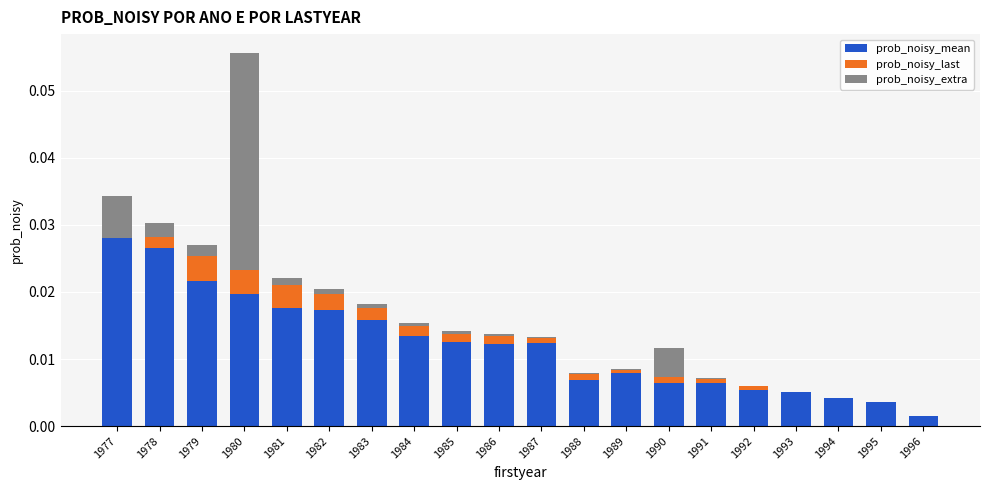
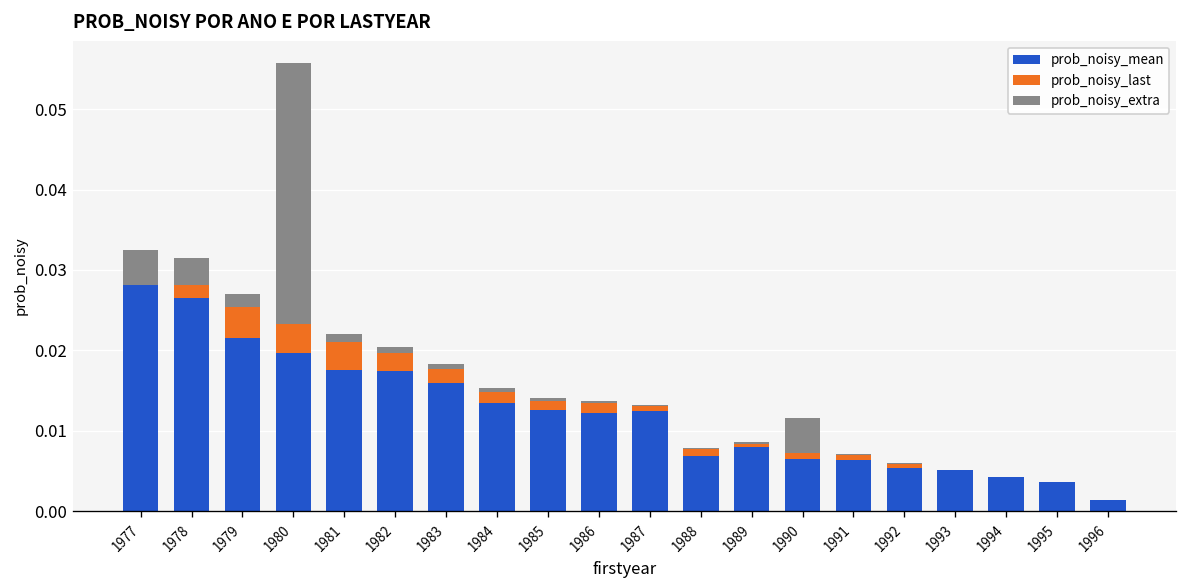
  {
    "prob_noisy_mean": {
      "1977": 0.028,
      "1978": 0.027,
      "1979": 0.022,
      "1980": 0.020,
      "1981": 0.018,
      "1982": 0.017,
      "1983": 0.016,
      "1984": 0.013,
      "1985": 0.013,
      "1986": 0.012,
      "1987": 0.012,
      "1988": 0.007,
      "1989": 0.008,
      "1990": 0.006,
      "1991": 0.006,
      "1992": 0.005,
      "1993": 0.005,
      "1994": 0.004,
      "1995": 0.004,
      "1996": 0.001
    },
    "prob_noisy_last": {
      "1977": 0.000,
      "1978": 0.002,
      "1979": 0.004,
      "1980": 0.004,
      "1981": 0.003,
      "1982": 0.002,
      "1983": 0.002,
      "1984": 0.001,
      "1985": 0.001,
      "1986": 0.001,
      "1987": 0.001,
      "1988": 0.001,
      "1989": 0.000,
      "1990": 0.001,
      "1991": 0.001,
      "1992": 0.001,
      "1993": 0.000,
      "1994": 0.000,
      "1995": 0.000,
      "1996": 0.000
    },
    "prob_noisy_extra": {
-     "1977": 0.006,
-     "1978": 0.002,
+     "1977": 0.004,
+     "1978": 0.003,
      "1979": 0.002,
      "1980": 0.032,
      "1981": 0.001,
      "1982": 0.001,
      "1983": 0.001,
      "1984": 0.001,
      "1985": 0.000,
      "1990": 0.004,
      "1993": 0.000,
      "1994": 0.000,
      "1995": 0.000,
      "1996": 0.000
    }
  }
